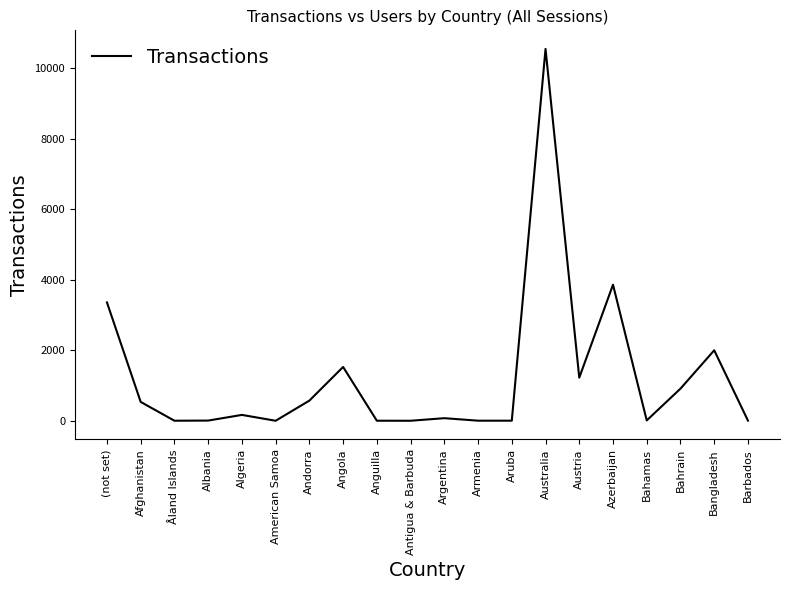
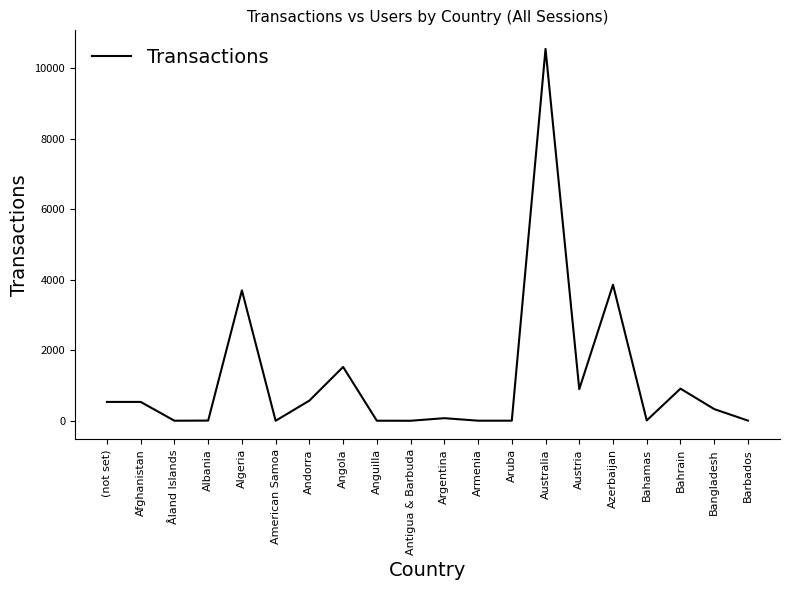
  {
-   "(not set)": 3400,
+   "(not set)": 500,
    "Afghanistan": 500,
    "Åland Islands": 0,
    "Albania": 0,
-   "Algeria": 200,
+   "Algeria": 3700,
    "American Samoa": 0,
    "Andorra": 600,
    "Angola": 1500,
    "Anguilla": 0,
    "Antigua & Barbuda": 0,
    "Argentina": 100,
    "Armenia": 0,
    "Aruba": 0,
    "Australia": 10500,
-   "Austria": 1200,
+   "Austria": 900,
    "Azerbaijan": 3900,
    "Bahamas": 0,
    "Bahrain": 900,
-   "Bangladesh": 2000,
+   "Bangladesh": 300,
    "Barbados": 0
  }
